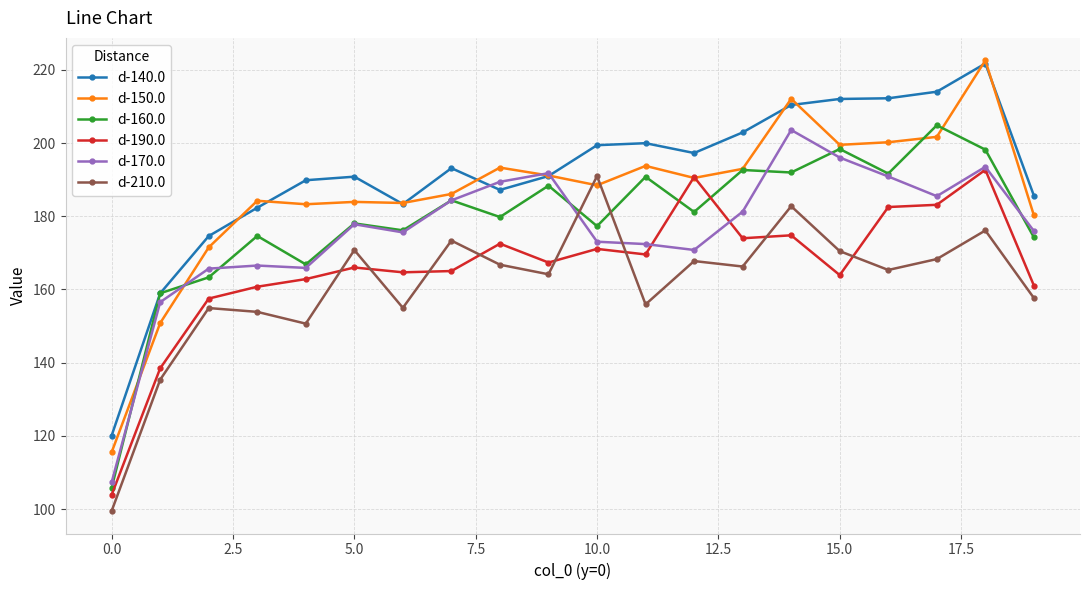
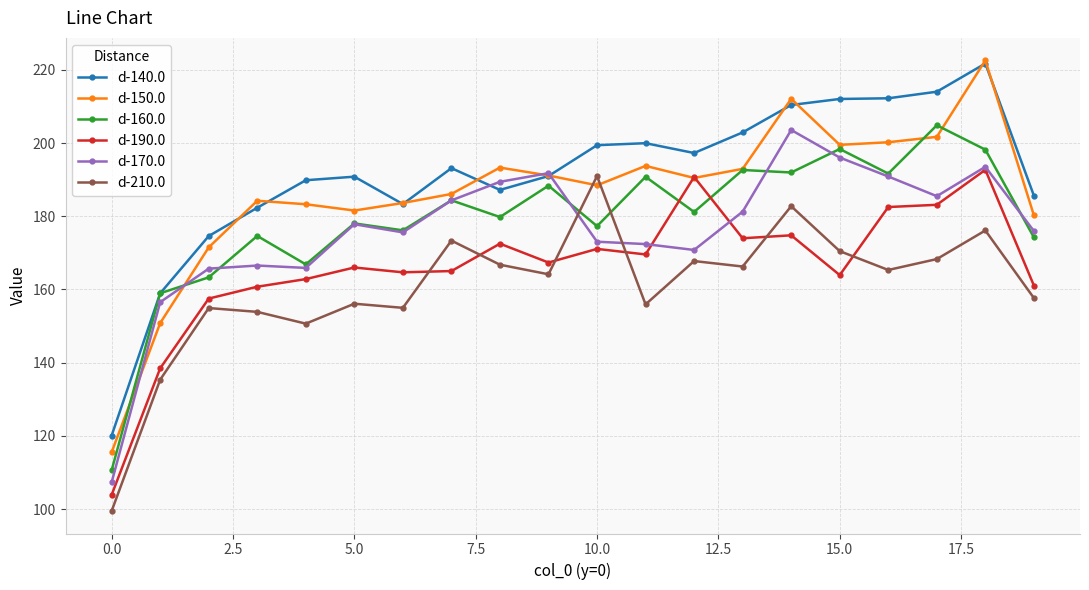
  {
    "d-140.0": {
      "0.0": 120,
      "5.0": 191,
      "10.0": 199,
      "15.0": 212
    },
    "d-150.0": {
      "0.0": 116,
-     "5.0": 184,
+     "5.0": 182,
      "10.0": 188,
      "15.0": 200
    },
    "d-160.0": {
-     "0.0": 106,
+     "0.0": 111,
      "10.0": 177,
      "15.0": 198
    },
    "d-190.0": {
      "0.0": 104,
      "5.0": 166,
      "10.0": 171,
      "15.0": 164
    },
    "d-170.0": {
      "0.0": 107,
      "10.0": 173,
      "15.0": 196
    },
    "d-210.0": {
      "0.0": 99,
-     "5.0": 171,
+     "5.0": 156,
      "10.0": 191,
      "15.0": 170
    }
  }
